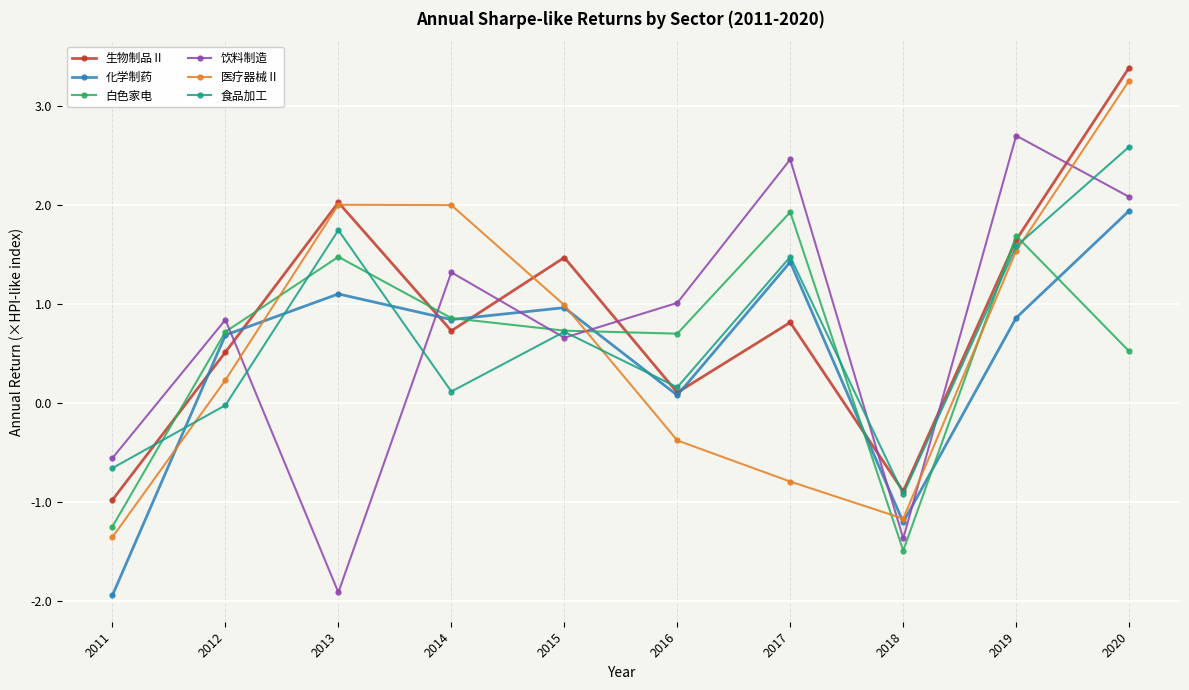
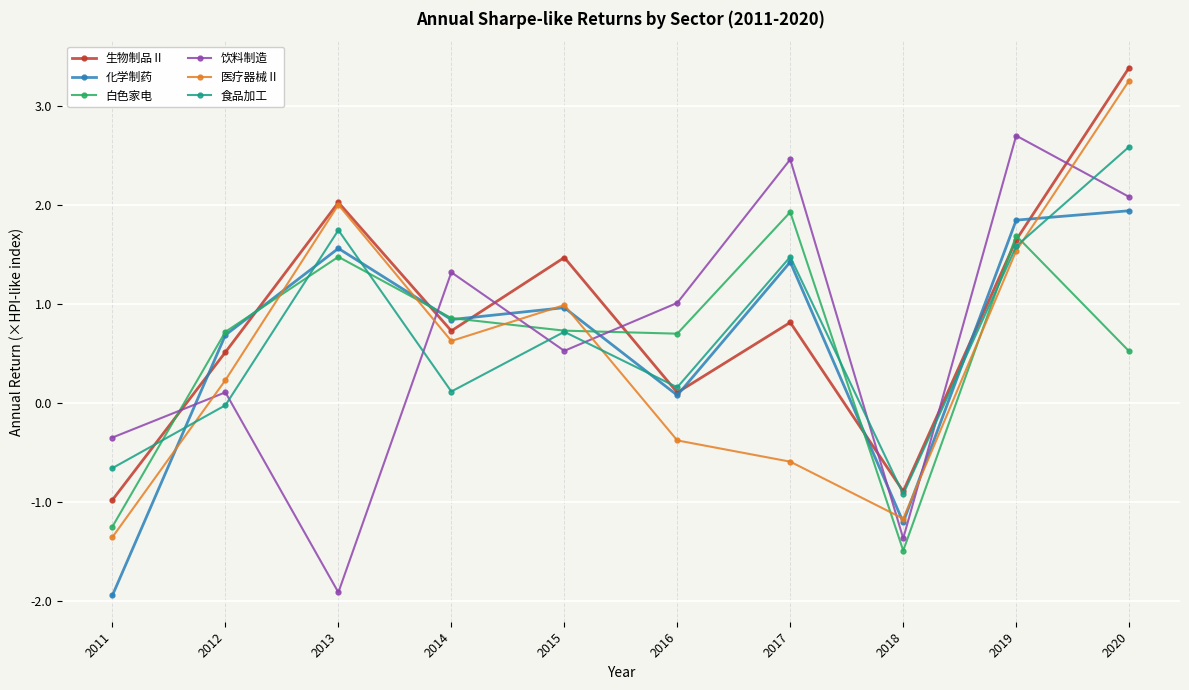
  {
    "生物制品Ⅱ": {
      "2011": -1.0,
      "2012": 0.5,
      "2014": 0.7,
      "2015": 1.5,
      "2016": 0.1,
      "2017": 0.8,
      "2018": -0.9,
      "2019": 1.7,
      "2020": 3.4
    },
    "化学制药": {
      "2011": -1.9,
      "2012": 0.7,
-     "2013": 1.1,
+     "2013": 1.6,
      "2015": 1.0,
      "2016": 0.1,
      "2017": 1.4,
      "2018": -1.2,
-     "2019": 0.9,
+     "2019": 1.8,
      "2020": 1.9
    },
    "饮料制造": {
-     "2011": -0.6,
-     "2012": 0.8,
+     "2011": -0.3,
+     "2012": 0.1,
      "2013": -1.9,
      "2014": 1.3,
-     "2015": 0.7,
+     "2015": 0.5,
      "2016": 1.0,
      "2017": 2.5,
      "2018": -1.4,
      "2019": 2.7,
      "2020": 2.1
    },
    "医疗器械Ⅱ": {
      "2011": -1.4,
      "2012": 0.2,
-     "2014": 2.0,
+     "2014": 0.6,
      "2015": 1.0,
      "2016": -0.4,
-     "2017": -0.8,
+     "2017": -0.6,
      "2018": -1.2,
      "2019": 1.5,
      "2020": 3.3
    }
  }
